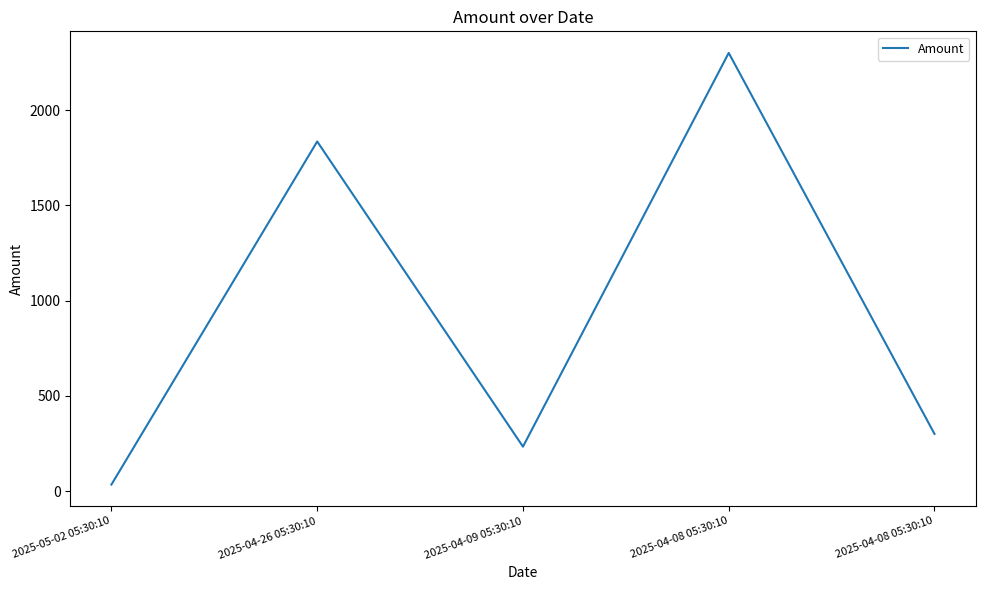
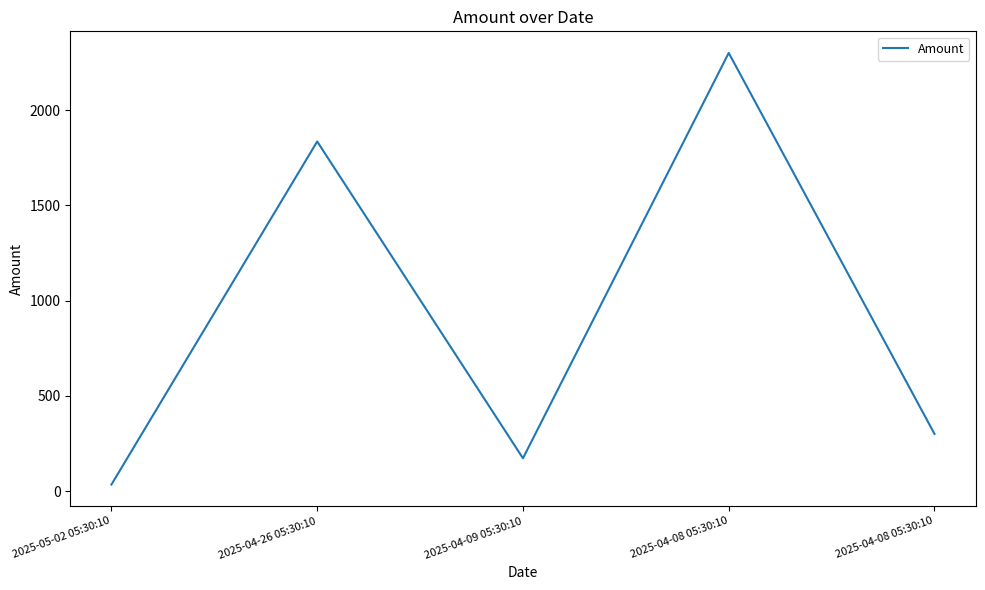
  {
    "2025-05-02 05:30:10": 30,
    "2025-04-26 05:30:10": 1840,
-   "2025-04-09 05:30:10": 230
+   "2025-04-09 05:30:10": 170
  }
